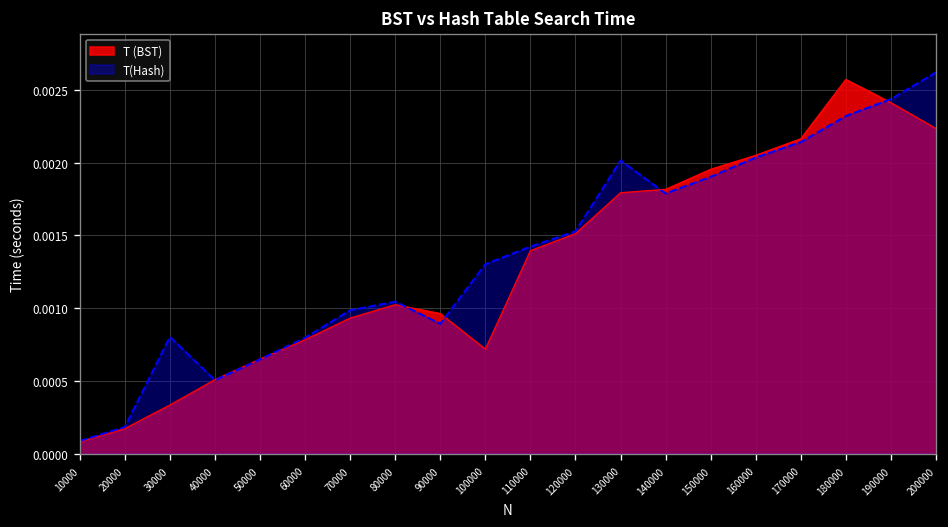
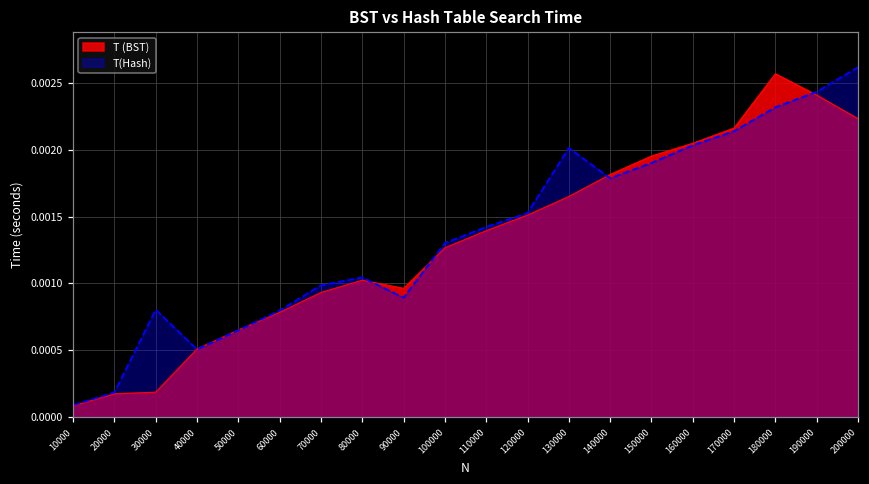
  {
    "T (BST)": {
-     "30000": 0.00034,
+     "30000": 0.00019,
      "70000": 0.00093,
      "80000": 0.00102,
      "90000": 0.00096,
-     "100000": 0.00072,
+     "100000": 0.00127,
      "110000": 0.00140,
-     "130000": 0.00179,
+     "130000": 0.00165,
      "140000": 0.00182,
      "150000": 0.00195,
      "170000": 0.00216,
      "180000": 0.00257,
      "190000": 0.00241,
      "200000": 0.00223
    },
    "T(Hash)": {
      "30000": 0.00080,
      "70000": 0.00099,
      "80000": 0.00105,
      "90000": 0.00089,
      "100000": 0.00130,
      "110000": 0.00142,
      "130000": 0.00202,
      "140000": 0.00179,
      "150000": 0.00190,
      "170000": 0.00214,
      "180000": 0.00232,
      "190000": 0.00244,
      "200000": 0.00262
    }
  }
